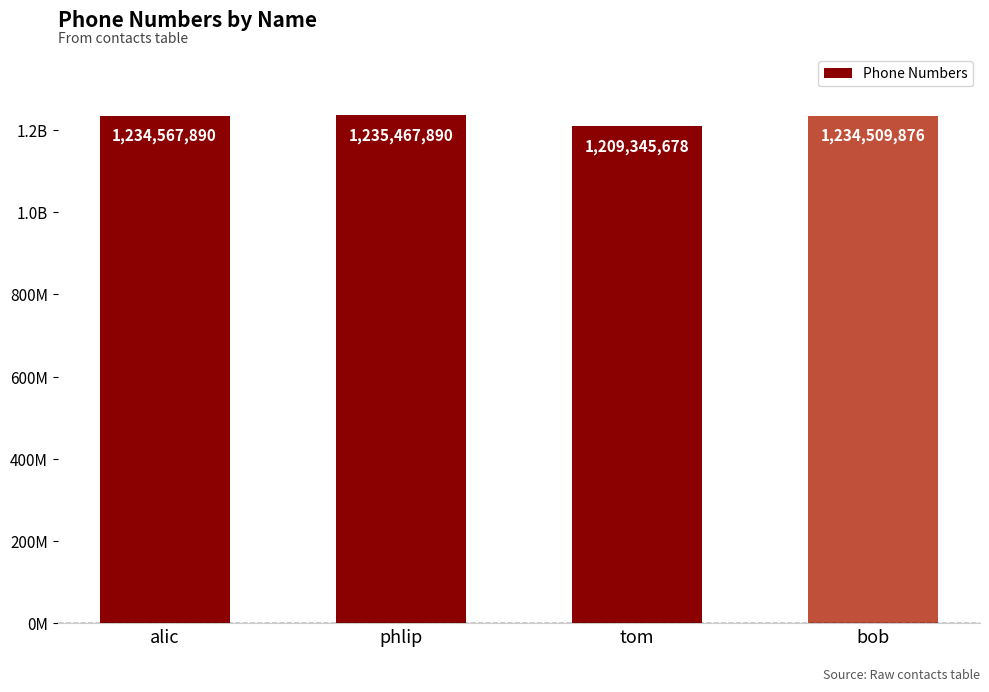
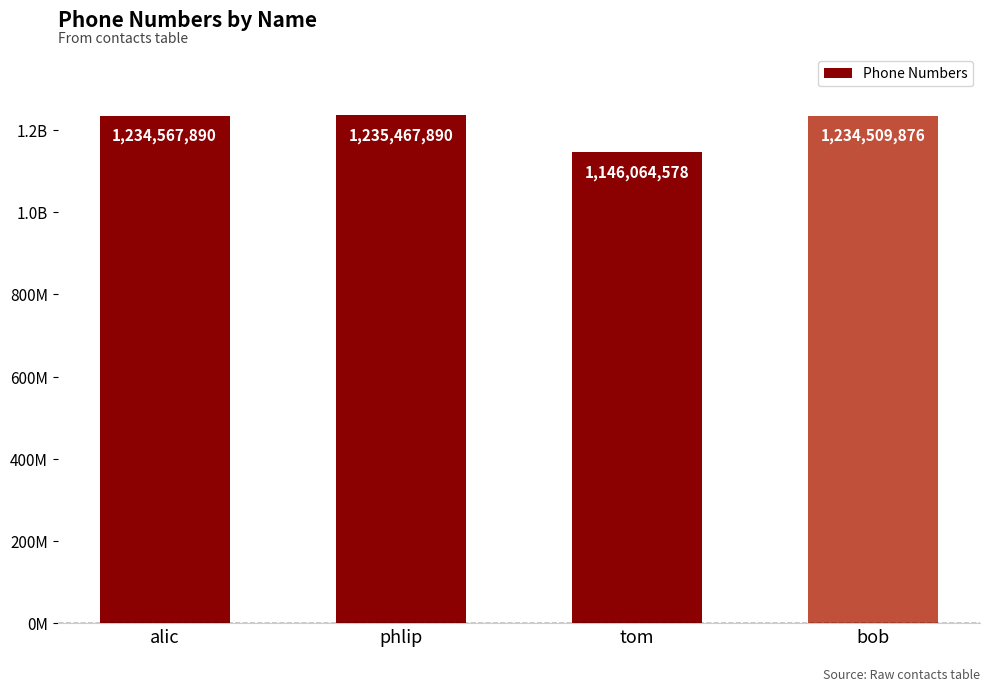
  {
    "alic": "1,234,567,890",
    "phlip": "1,235,467,890",
-   "tom": "1,209,345,678",
+   "tom": "1,146,064,578",
    "bob": "1,234,509,876"
  }
